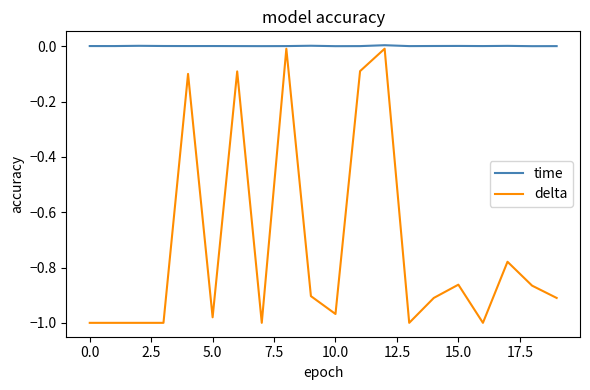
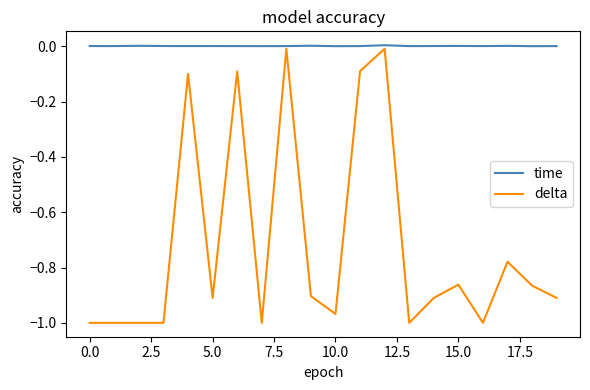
  {
    "time": {
      "0.0": 0.00,
      "5.0": 0.00,
      "10.0": 0.00,
      "15.0": 0.00
    },
    "delta": {
      "0.0": -1.00,
-     "5.0": -0.98,
+     "5.0": -0.91,
      "10.0": -0.97,
      "15.0": -0.86
    }
  }
